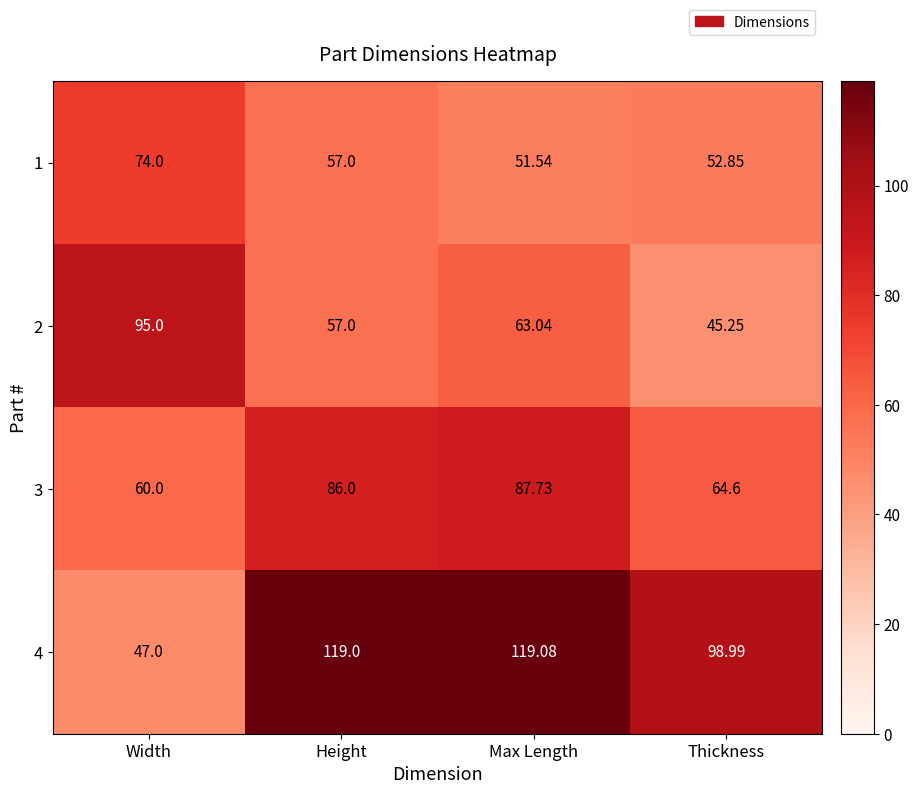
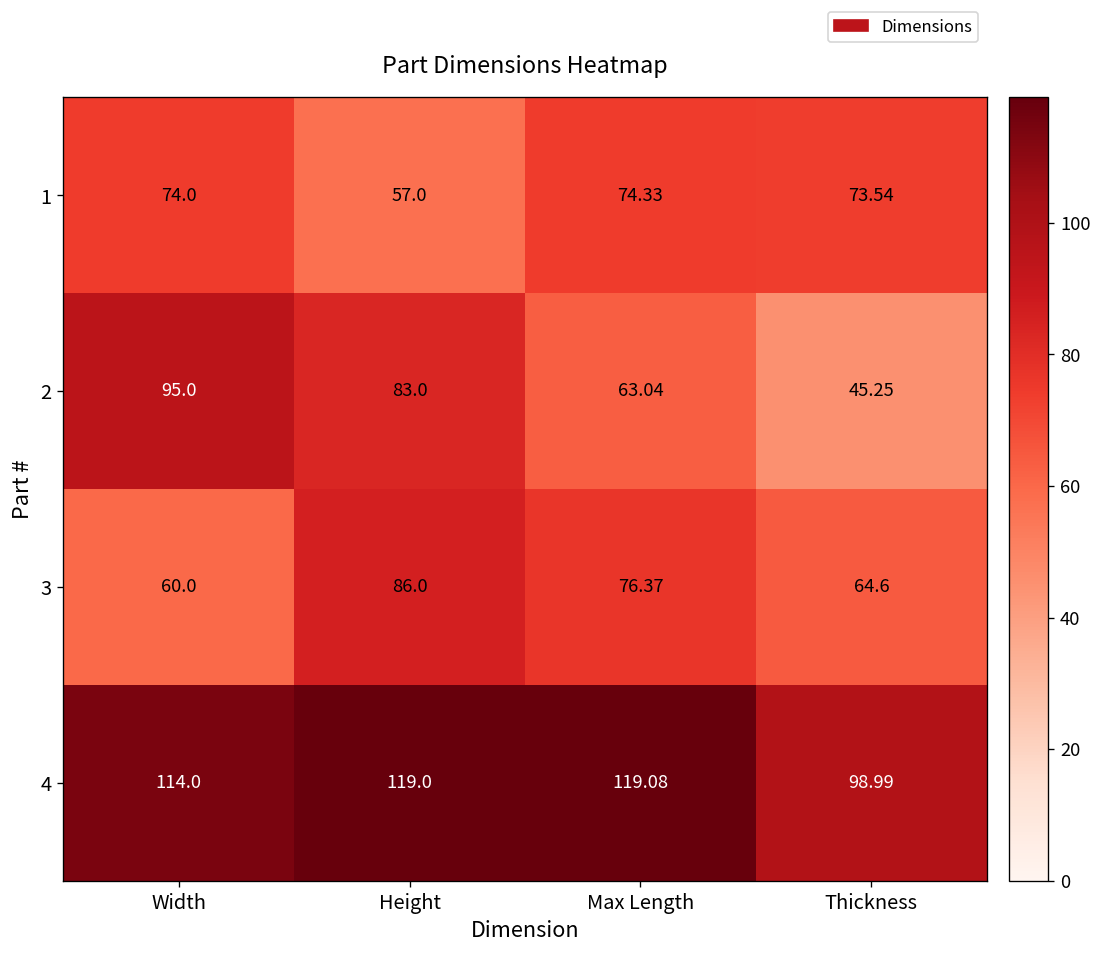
  {
    "1": {
      "Width": 74.0,
      "Height": 57.0,
-     "Max Length": 51.54,
-     "Thickness": 52.85
+     "Max Length": 74.33,
+     "Thickness": 73.54
    },
    "2": {
      "Width": 95.0,
-     "Height": 57.0,
+     "Height": 83.0,
      "Max Length": 63.04,
      "Thickness": 45.25
    },
    "3": {
      "Width": 60.0,
      "Height": 86.0,
-     "Max Length": 87.73,
+     "Max Length": 76.37,
      "Thickness": 64.6
    },
    "4": {
-     "Width": 47.0,
+     "Width": 114.0,
      "Height": 119.0,
      "Max Length": 119.08,
      "Thickness": 98.99
    }
  }
